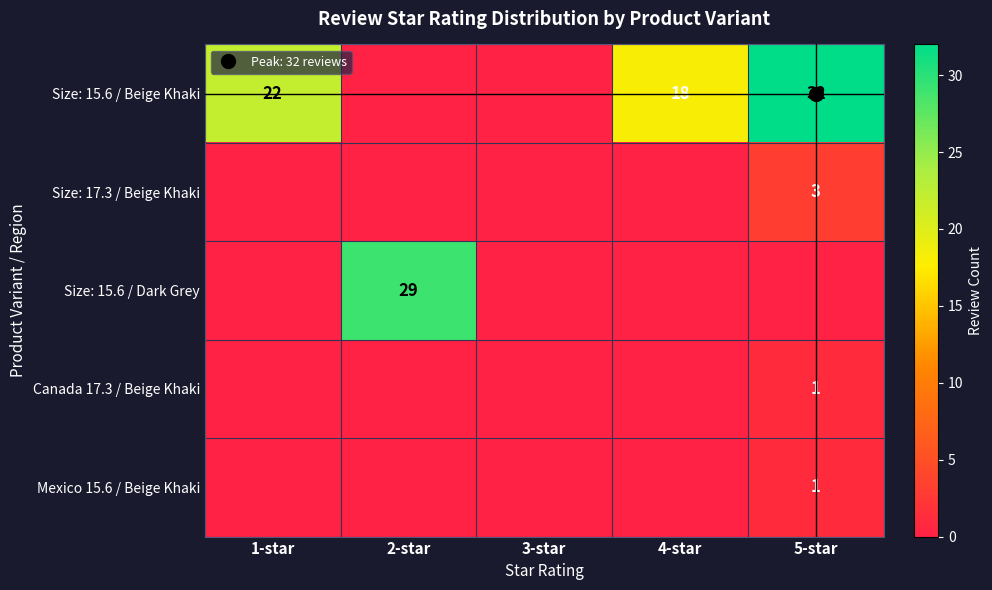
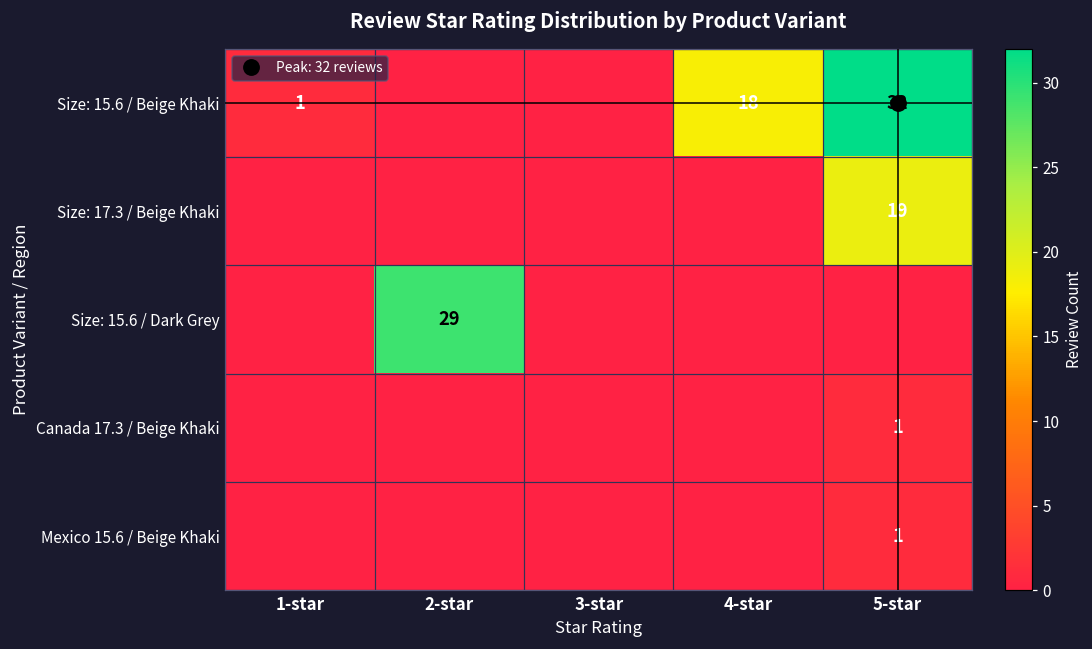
  {
    "Size: 15.6 / Beige Khaki": {
-     "1-star": 22,
+     "1-star": 1,
      "4-star": 18
    },
    "Size: 17.3 / Beige Khaki": {
-     "5-star": 3
+     "5-star": 19
    },
    "Size: 15.6 / Dark Grey": {
      "2-star": 29
    },
    "Canada 17.3 / Beige Khaki": {
      "5-star": 1
    },
    "Mexico 15.6 / Beige Khaki": {
      "5-star": 1
    }
  }
